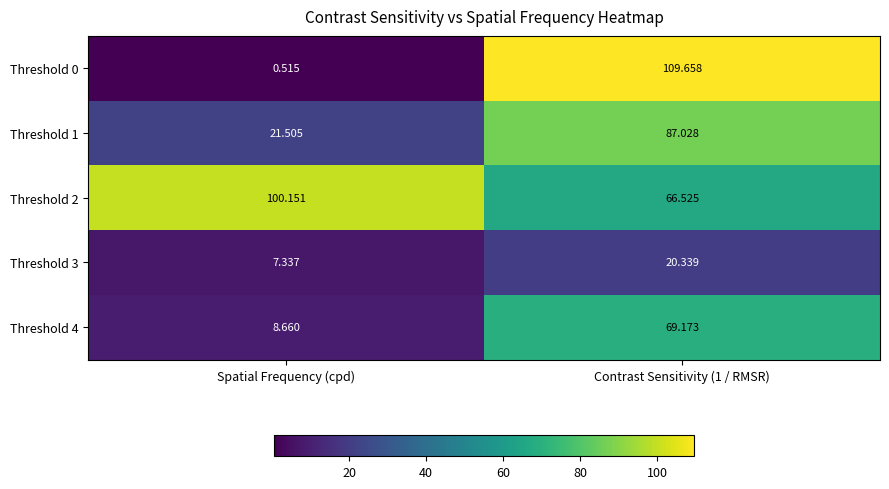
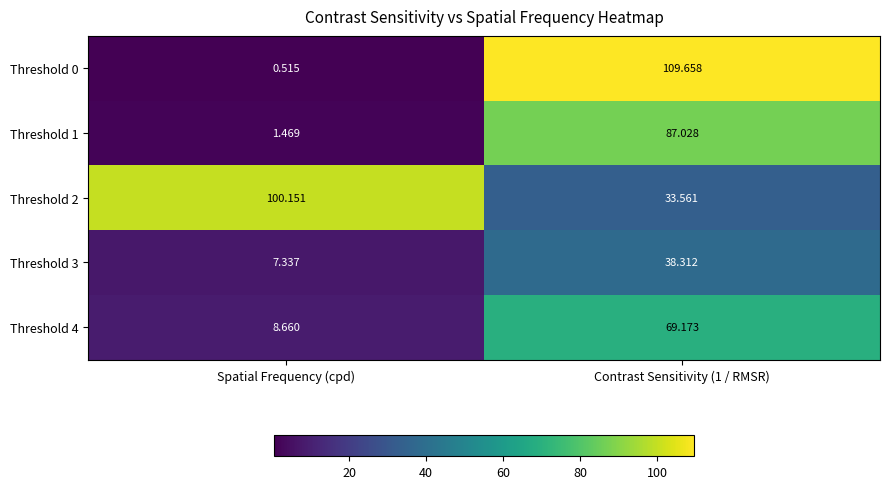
  {
    "Threshold 0": {
      "Spatial Frequency (cpd)": 0.515,
      "Contrast Sensitivity (1 / RMSR)": 109.658
    },
    "Threshold 1": {
-     "Spatial Frequency (cpd)": 21.505,
+     "Spatial Frequency (cpd)": 1.469,
      "Contrast Sensitivity (1 / RMSR)": 87.028
    },
    "Threshold 2": {
      "Spatial Frequency (cpd)": 100.151,
-     "Contrast Sensitivity (1 / RMSR)": 66.525
+     "Contrast Sensitivity (1 / RMSR)": 33.561
    },
    "Threshold 3": {
      "Spatial Frequency (cpd)": 7.337,
-     "Contrast Sensitivity (1 / RMSR)": 20.339
+     "Contrast Sensitivity (1 / RMSR)": 38.312
    },
    "Threshold 4": {
      "Spatial Frequency (cpd)": 8.660,
      "Contrast Sensitivity (1 / RMSR)": 69.173
    }
  }
